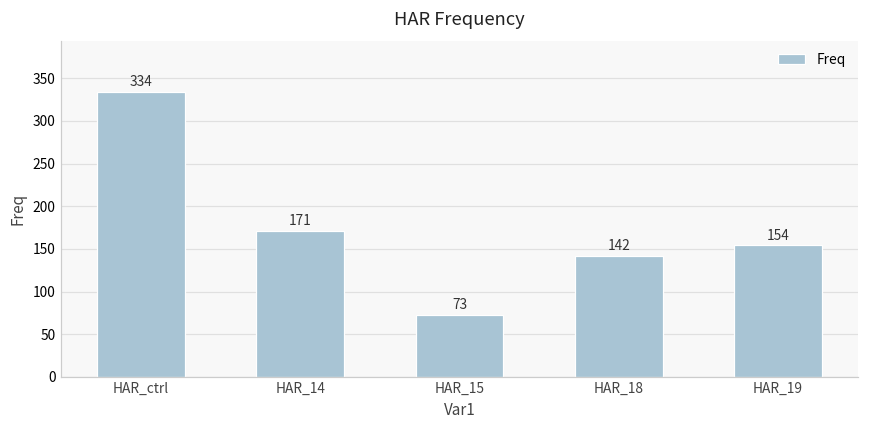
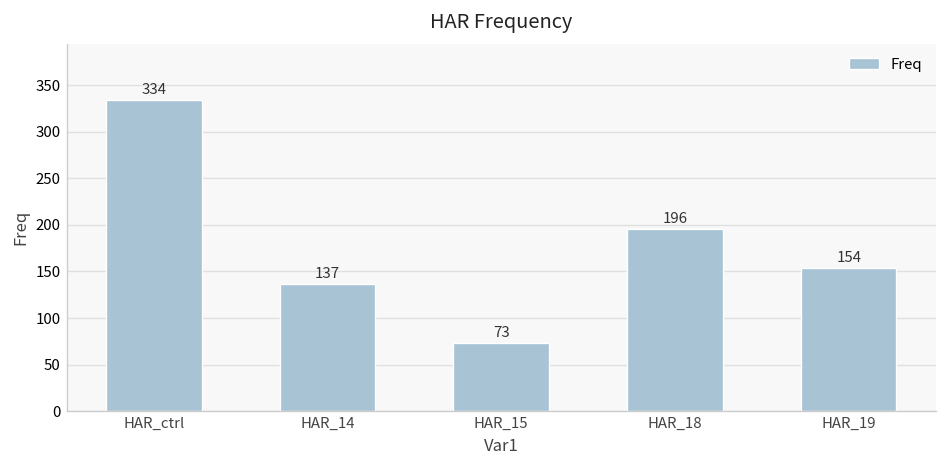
  {
    "HAR_ctrl": 334,
-   "HAR_14": 171,
+   "HAR_14": 137,
    "HAR_15": 73,
-   "HAR_18": 142,
+   "HAR_18": 196,
    "HAR_19": 154
  }
